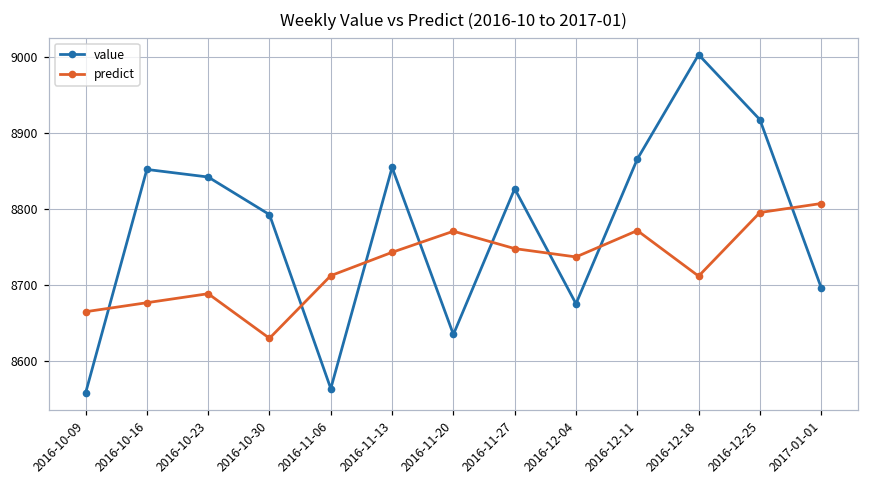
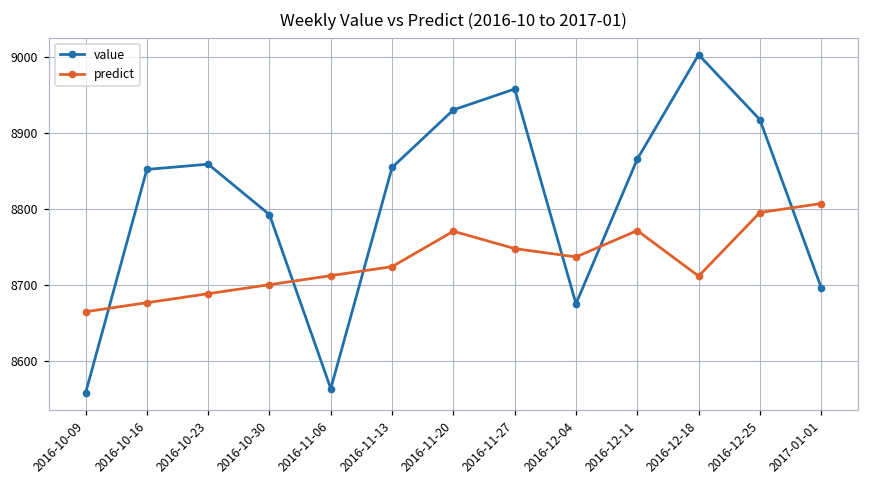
  {
    "value": {
      "2016-10-09": 8560,
      "2016-10-16": 8850,
-     "2016-10-23": 8840,
+     "2016-10-23": 8860,
      "2016-10-30": 8790,
      "2016-11-06": 8560,
      "2016-11-13": 8850,
-     "2016-11-20": 8630,
-     "2016-11-27": 8830,
+     "2016-11-20": 8930,
+     "2016-11-27": 8960,
      "2016-12-04": 8680,
      "2016-12-11": 8870,
      "2016-12-18": 9000,
      "2016-12-25": 8920,
      "2017-01-01": 8700
    },
    "predict": {
      "2016-10-09": 8660,
      "2016-10-16": 8680,
      "2016-10-23": 8690,
-     "2016-10-30": 8630,
+     "2016-10-30": 8700,
      "2016-11-06": 8710,
-     "2016-11-13": 8740,
+     "2016-11-13": 8720,
      "2016-11-20": 8770,
      "2016-11-27": 8750,
      "2016-12-04": 8740,
      "2016-12-11": 8770,
      "2016-12-18": 8710,
      "2016-12-25": 8800,
      "2017-01-01": 8810
    }
  }
